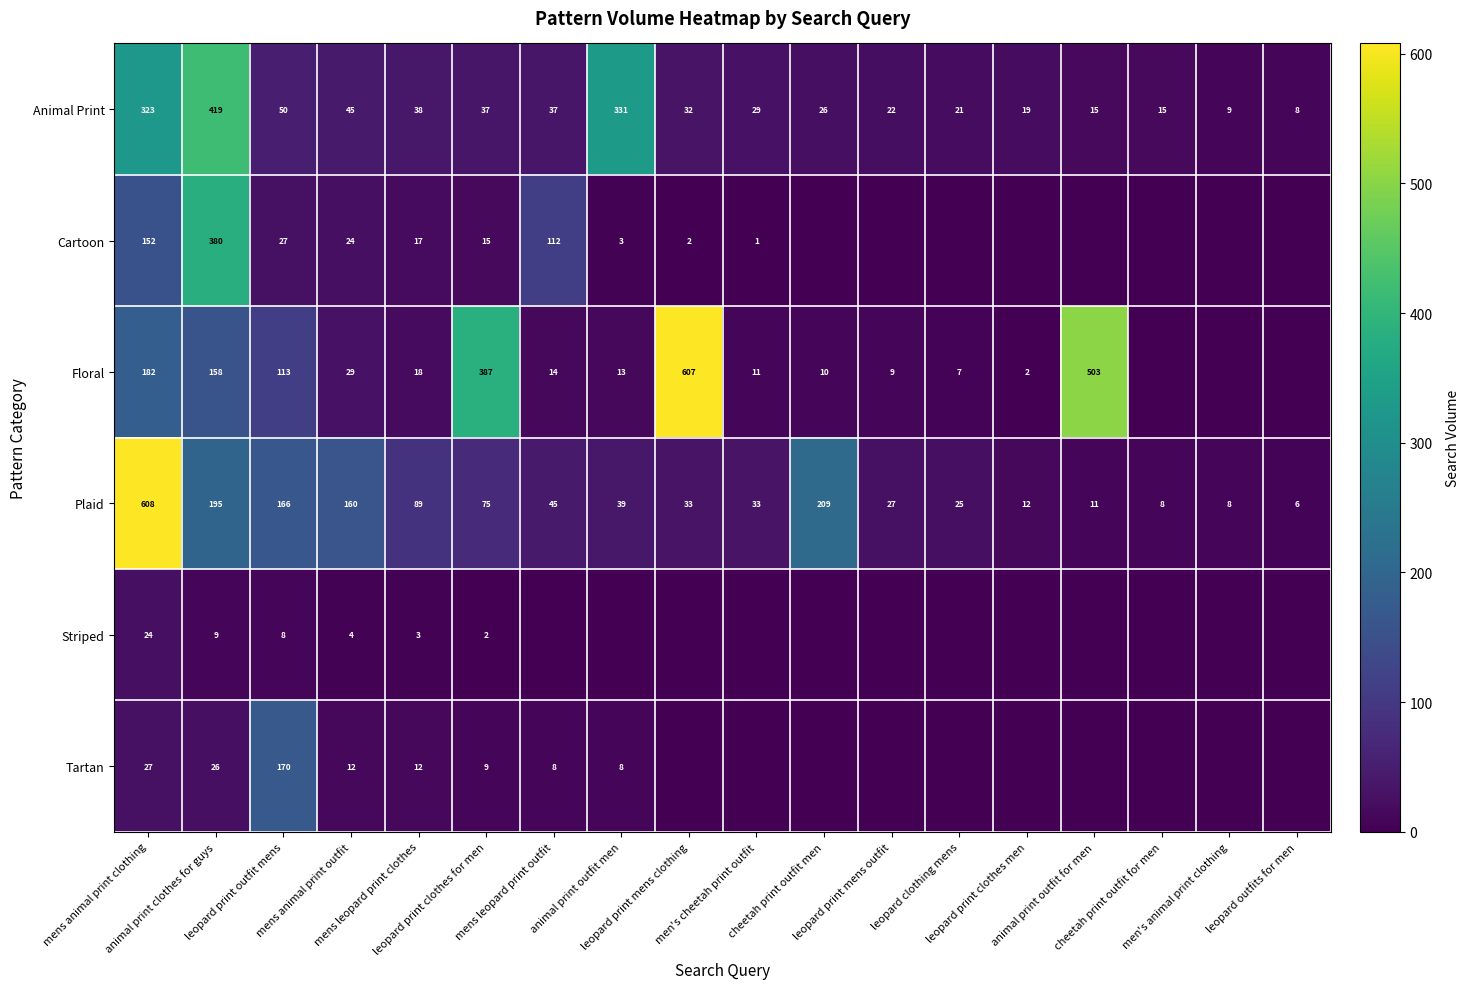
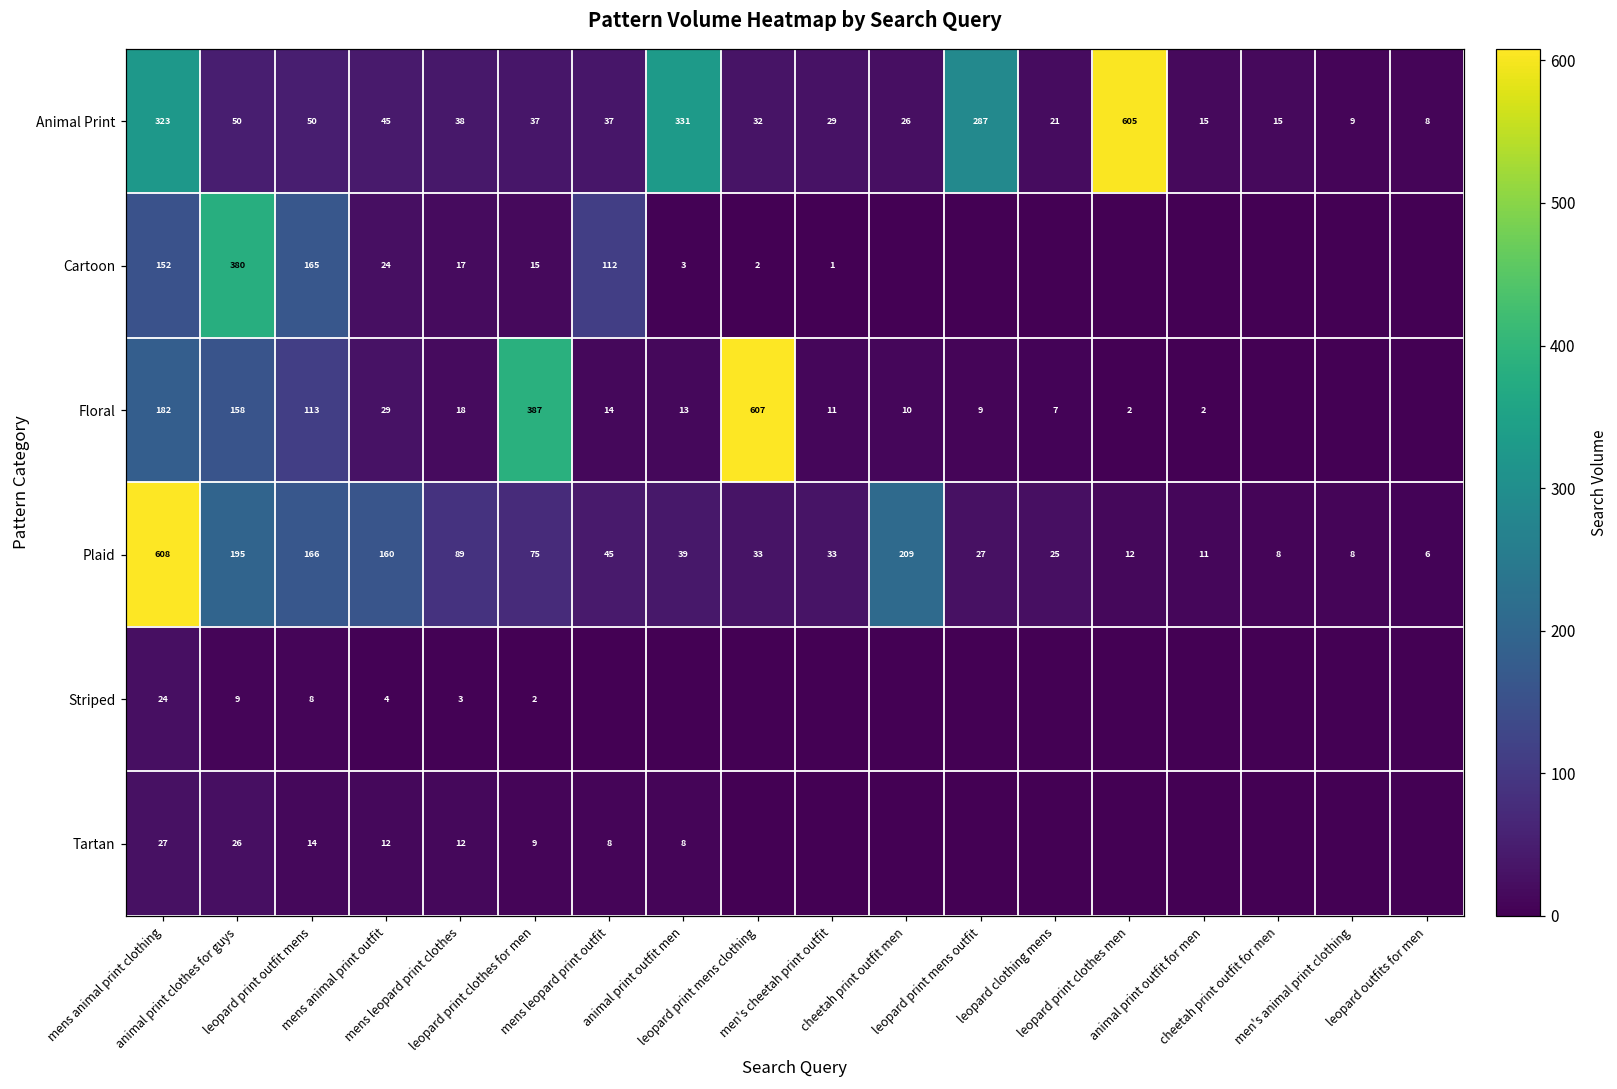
  {
    "Animal Print": {
      "mens animal print clothing": 323,
-     "animal print clothes for guys": 419,
+     "animal print clothes for guys": 50,
      "leopard print outfit mens": 50,
      "mens animal print outfit": 45,
      "mens leopard print clothes": 38,
      "leopard print clothes for men": 37,
      "mens leopard print outfit": 37,
      "animal print outfit men": 331,
      "leopard print mens clothing": 32,
      "men's cheetah print outfit": 29,
      "cheetah print outfit men": 26,
-     "leopard print mens outfit": 22,
+     "leopard print mens outfit": 287,
      "leopard clothing mens": 21,
-     "leopard print clothes men": 19,
+     "leopard print clothes men": 605,
      "animal print outfit for men": 15,
      "cheetah print outfit for men": 15,
      "men's animal print clothing": 9,
      "leopard outfits for men": 8
    },
    "Cartoon": {
      "mens animal print clothing": 152,
      "animal print clothes for guys": 380,
-     "leopard print outfit mens": 27,
+     "leopard print outfit mens": 165,
      "mens animal print outfit": 24,
      "mens leopard print clothes": 17,
      "leopard print clothes for men": 15,
      "mens leopard print outfit": 112,
      "animal print outfit men": 3,
      "leopard print mens clothing": 2,
      "men's cheetah print outfit": 1
    },
    "Floral": {
      "mens animal print clothing": 182,
      "animal print clothes for guys": 158,
      "leopard print outfit mens": 113,
      "mens animal print outfit": 29,
      "mens leopard print clothes": 18,
      "leopard print clothes for men": 387,
      "mens leopard print outfit": 14,
      "animal print outfit men": 13,
      "leopard print mens clothing": 607,
      "men's cheetah print outfit": 11,
      "cheetah print outfit men": 10,
      "leopard print mens outfit": 9,
      "leopard clothing mens": 7,
      "leopard print clothes men": 2,
-     "animal print outfit for men": 503
+     "animal print outfit for men": 2
    },
    "Plaid": {
      "mens animal print clothing": 608,
      "animal print clothes for guys": 195,
      "leopard print outfit mens": 166,
      "mens animal print outfit": 160,
      "mens leopard print clothes": 89,
      "leopard print clothes for men": 75,
      "mens leopard print outfit": 45,
      "animal print outfit men": 39,
      "leopard print mens clothing": 33,
      "men's cheetah print outfit": 33,
      "cheetah print outfit men": 209,
      "leopard print mens outfit": 27,
      "leopard clothing mens": 25,
      "leopard print clothes men": 12,
      "animal print outfit for men": 11,
      "cheetah print outfit for men": 8,
      "men's animal print clothing": 8,
      "leopard outfits for men": 6
    },
    "Striped": {
      "mens animal print clothing": 24,
      "animal print clothes for guys": 9,
      "leopard print outfit mens": 8,
      "mens animal print outfit": 4,
      "mens leopard print clothes": 3,
      "leopard print clothes for men": 2
    },
    "Tartan": {
      "mens animal print clothing": 27,
      "animal print clothes for guys": 26,
-     "leopard print outfit mens": 170,
+     "leopard print outfit mens": 14,
      "mens animal print outfit": 12,
      "mens leopard print clothes": 12,
      "leopard print clothes for men": 9,
      "mens leopard print outfit": 8,
      "animal print outfit men": 8
    }
  }
